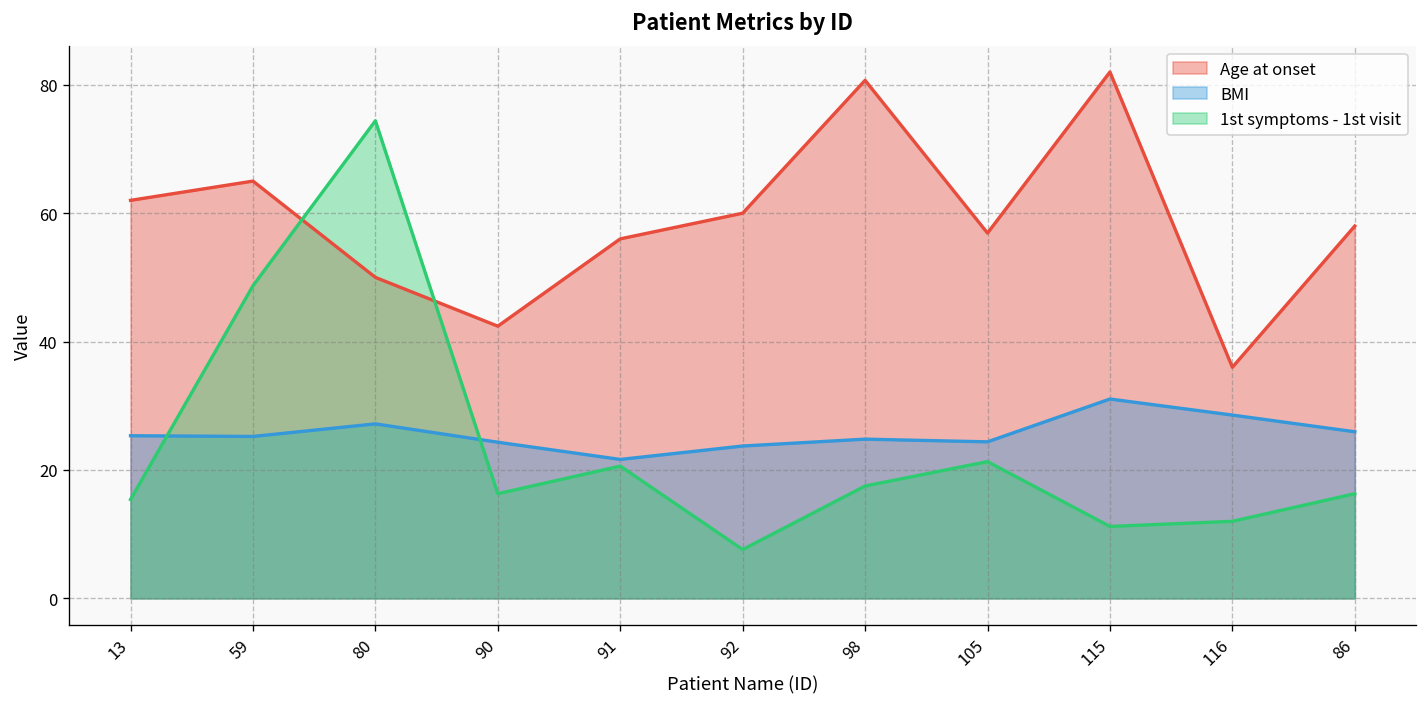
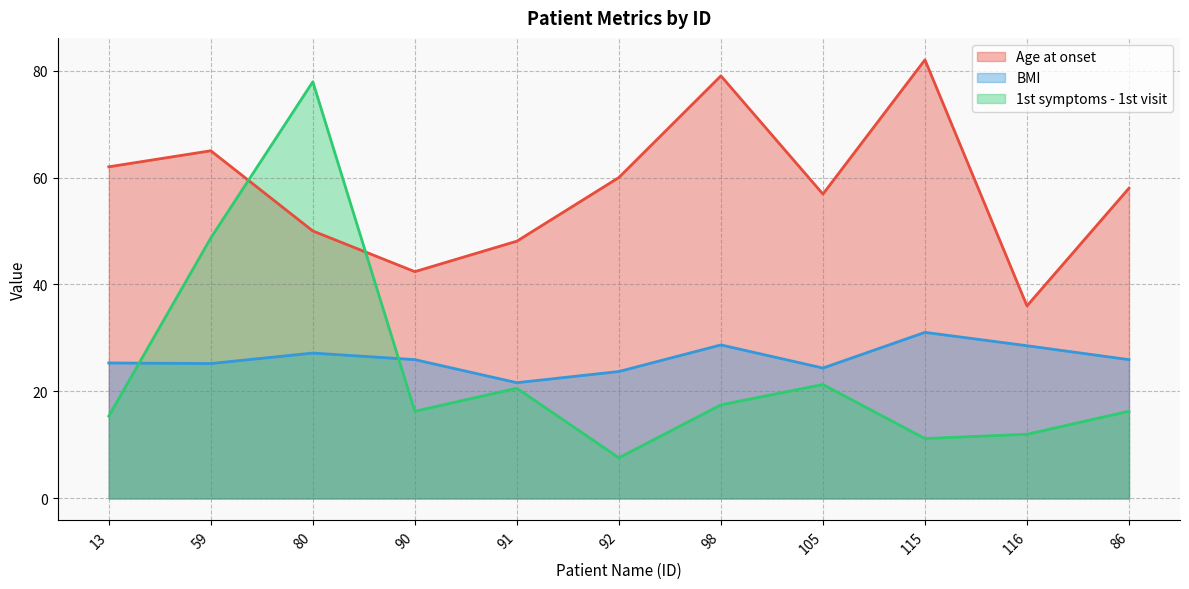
  {
    "Age at onset": {
      "13": 62,
      "59": 65,
      "80": 50,
      "90": 42,
-     "91": 56,
+     "91": 48,
      "92": 60,
-     "98": 81,
+     "98": 79,
      "105": 57,
      "115": 82,
      "116": 36,
      "86": 58
    },
    "BMI": {
      "13": 25,
      "59": 25,
      "80": 27,
-     "90": 24,
+     "90": 26,
      "91": 22,
      "92": 24,
-     "98": 25,
+     "98": 29,
      "105": 24,
      "115": 31,
      "116": 29,
      "86": 26
    },
    "1st symptoms - 1st visit": {
      "13": 15,
      "59": 49,
-     "80": 74,
+     "80": 78,
      "90": 16,
      "91": 21,
      "92": 8,
      "98": 18,
      "105": 21,
      "115": 11,
      "116": 12,
      "86": 16
    }
  }
